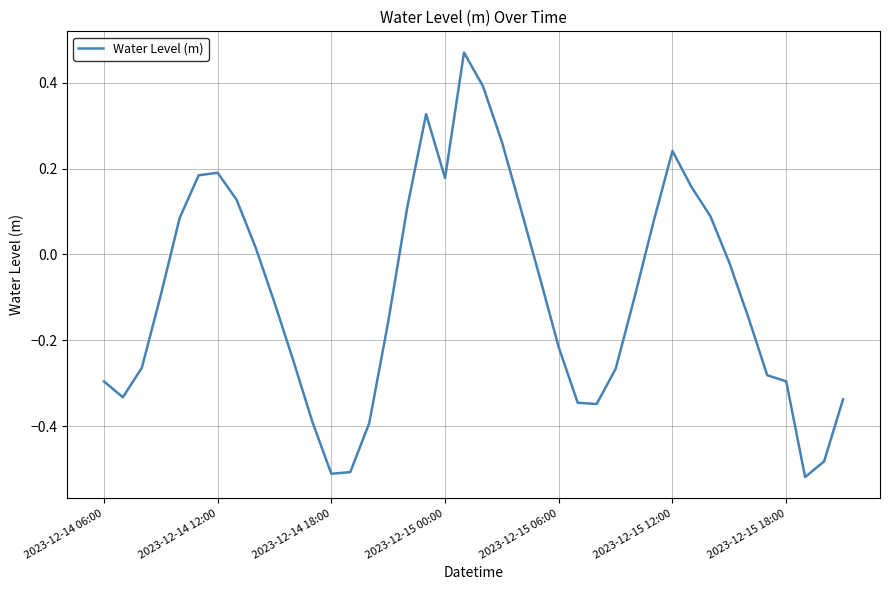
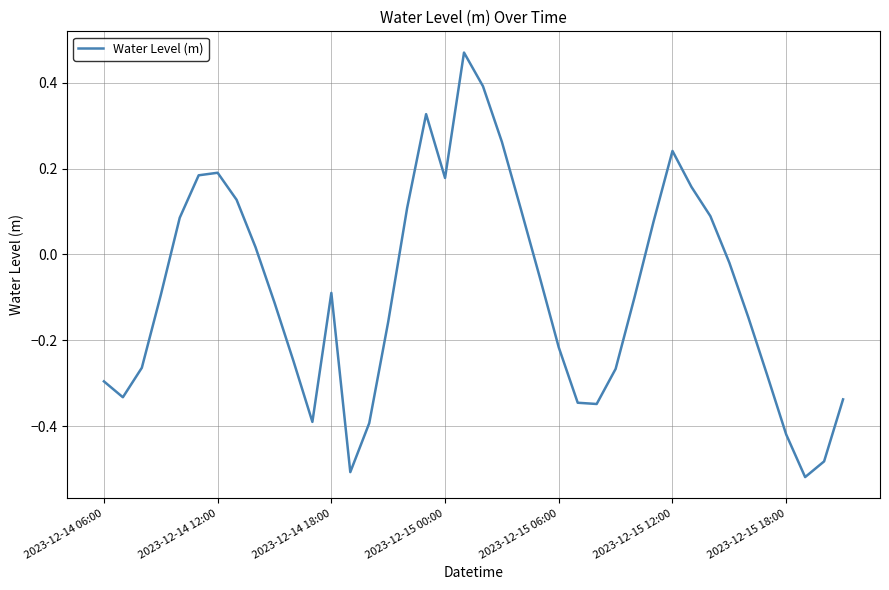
  {
    "2023-12-14 06:00": -0.30,
    "2023-12-14 12:00": 0.19,
-   "2023-12-14 18:00": -0.51,
+   "2023-12-14 18:00": -0.09,
    "2023-12-15 00:00": 0.18,
    "2023-12-15 06:00": -0.22,
    "2023-12-15 12:00": 0.24,
-   "2023-12-15 18:00": -0.30
+   "2023-12-15 18:00": -0.42
  }
